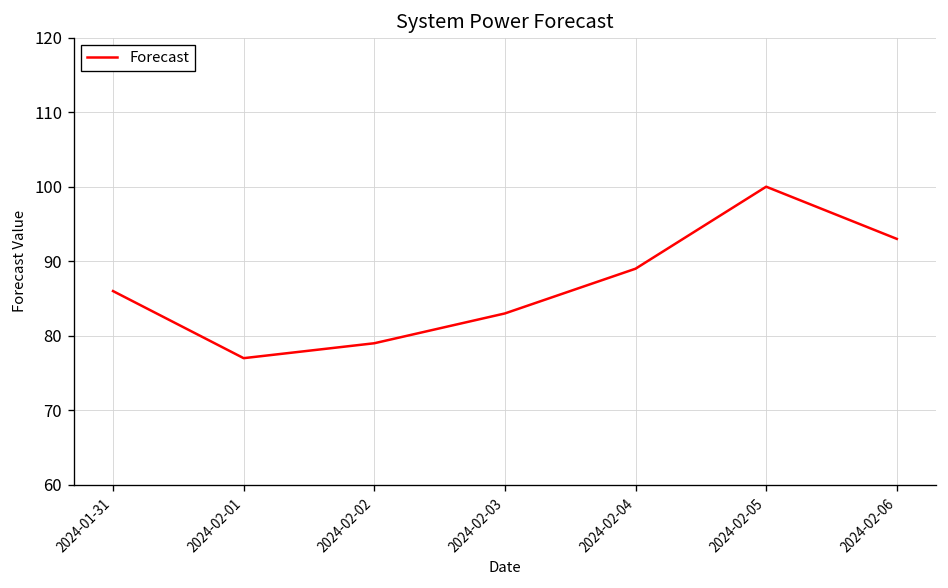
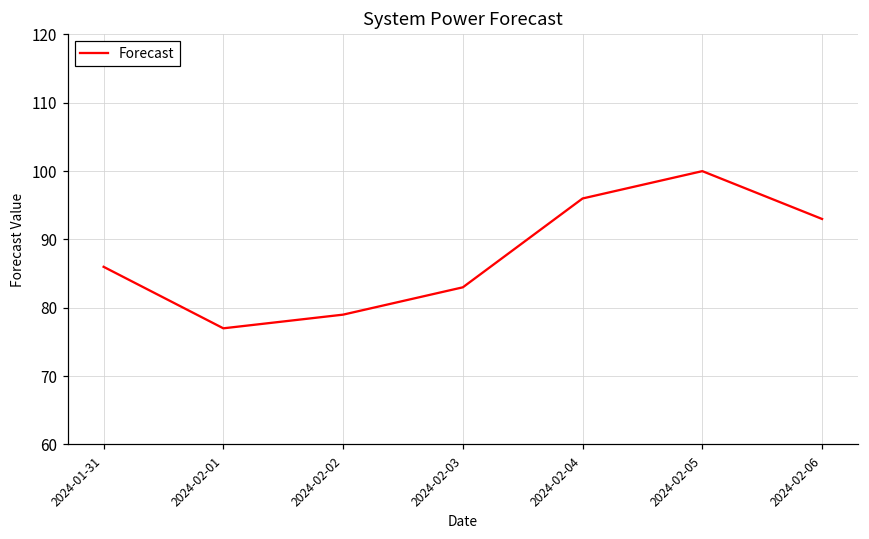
  {
    "2024-01-31": 86,
    "2024-02-01": 77,
    "2024-02-02": 79,
    "2024-02-03": 83,
-   "2024-02-04": 89,
+   "2024-02-04": 96,
    "2024-02-05": 100,
    "2024-02-06": 93
  }
